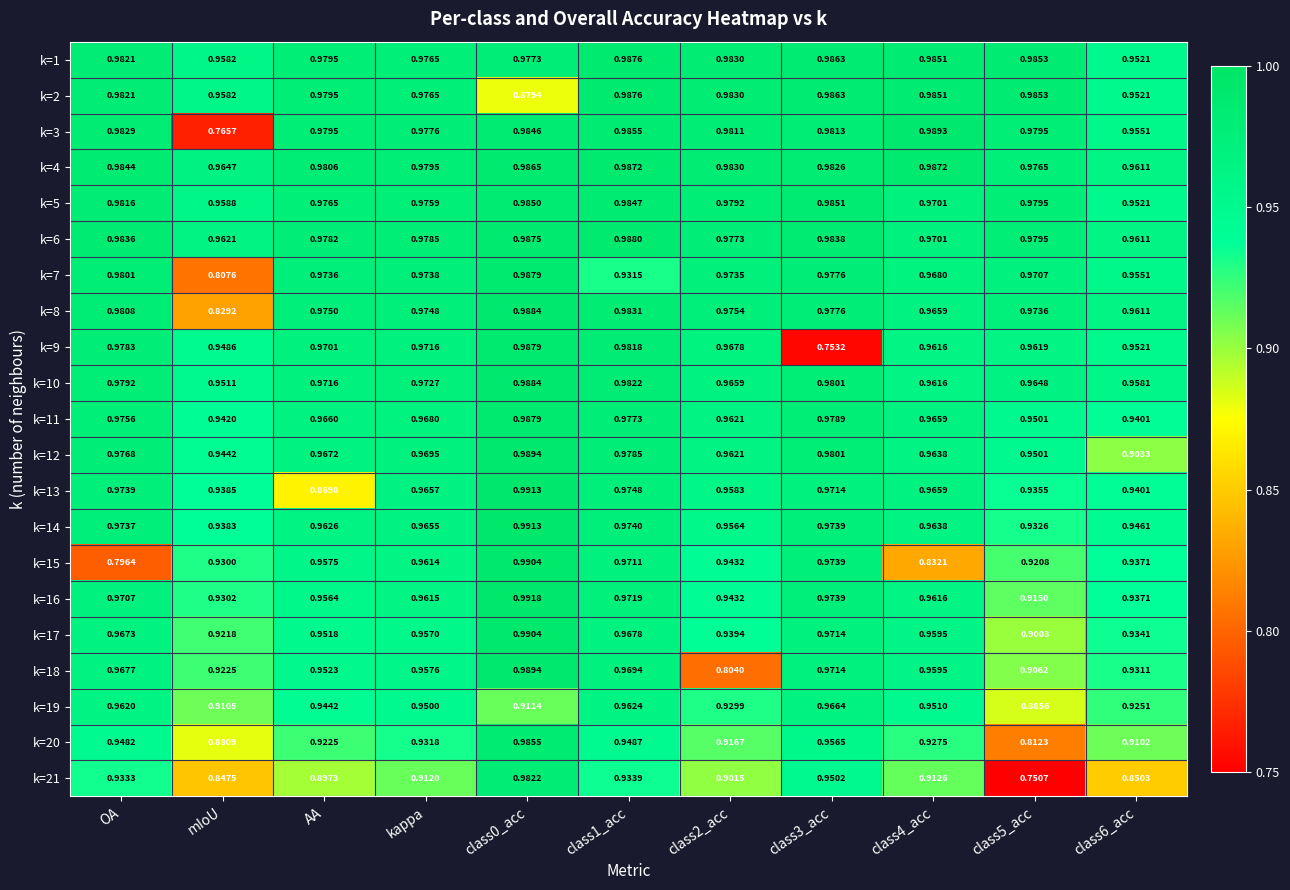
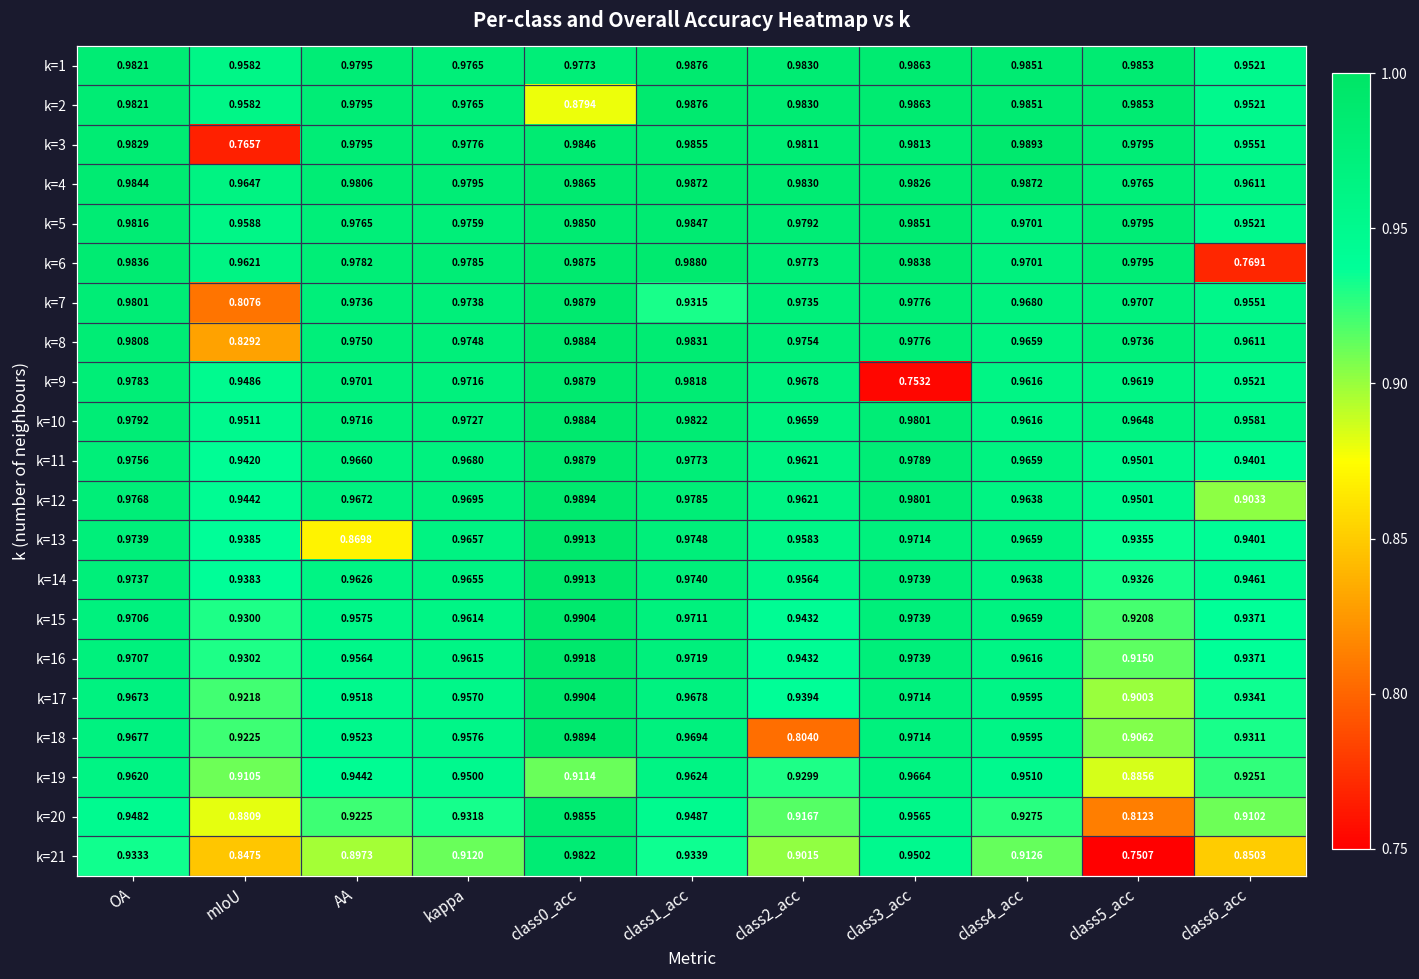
  {
    "k=6": {
      "OA": 0.9836,
      "mIoU": 0.9621,
      "AA": 0.9782,
      "kappa": 0.9785,
      "class0_acc": 0.9875,
      "class1_acc": 0.9880,
      "class2_acc": 0.9773,
      "class3_acc": 0.9838,
      "class4_acc": 0.9701,
      "class5_acc": 0.9795,
-     "class6_acc": 0.9611
+     "class6_acc": 0.7691
    },
    "k=15": {
-     "OA": 0.7964,
+     "OA": 0.9706,
      "mIoU": 0.9300,
      "AA": 0.9575,
      "kappa": 0.9614,
      "class0_acc": 0.9904,
      "class1_acc": 0.9711,
      "class2_acc": 0.9432,
      "class3_acc": 0.9739,
-     "class4_acc": 0.8321,
+     "class4_acc": 0.9659,
      "class5_acc": 0.9208,
      "class6_acc": 0.9371
    }
  }
